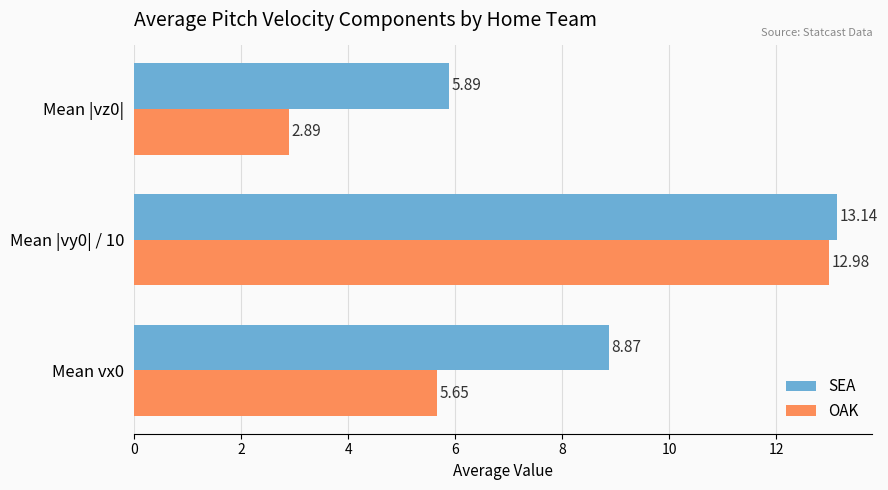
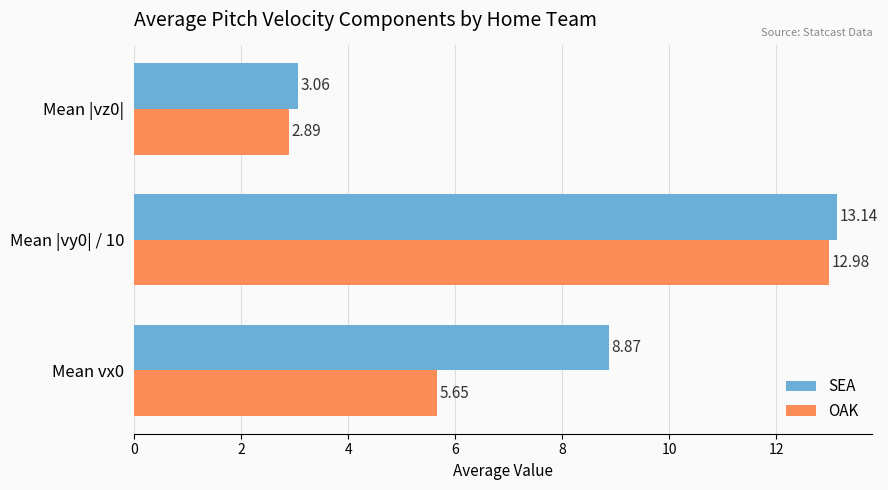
  {
    "SEA": {
-     "Mean |vz0|": 5.89,
+     "Mean |vz0|": 3.06,
      "Mean |vy0| / 10": 13.14,
      "Mean vx0": 8.87
    },
    "OAK": {
      "Mean |vz0|": 2.89,
      "Mean |vy0| / 10": 12.98,
      "Mean vx0": 5.65
    }
  }
